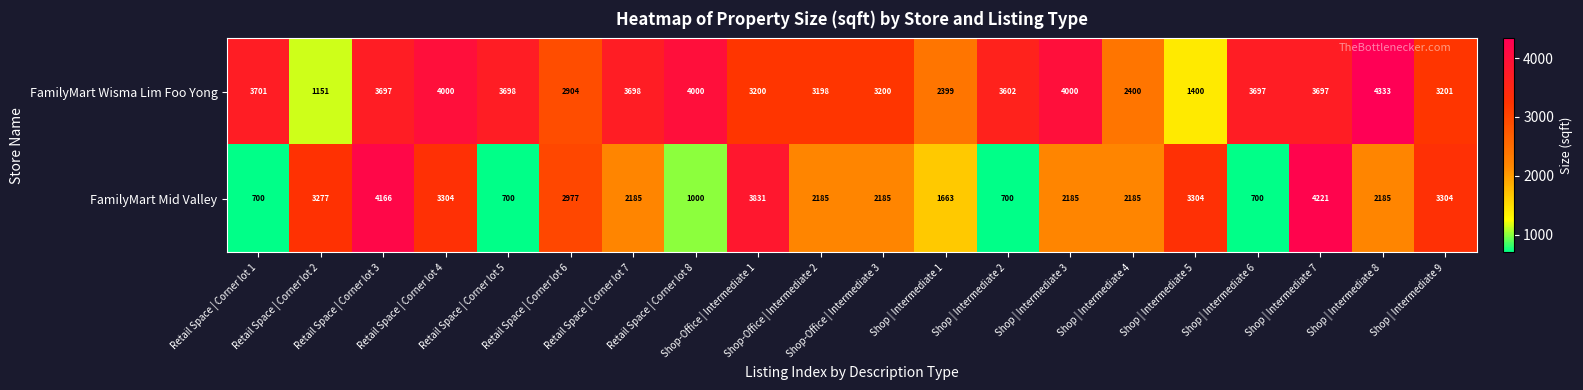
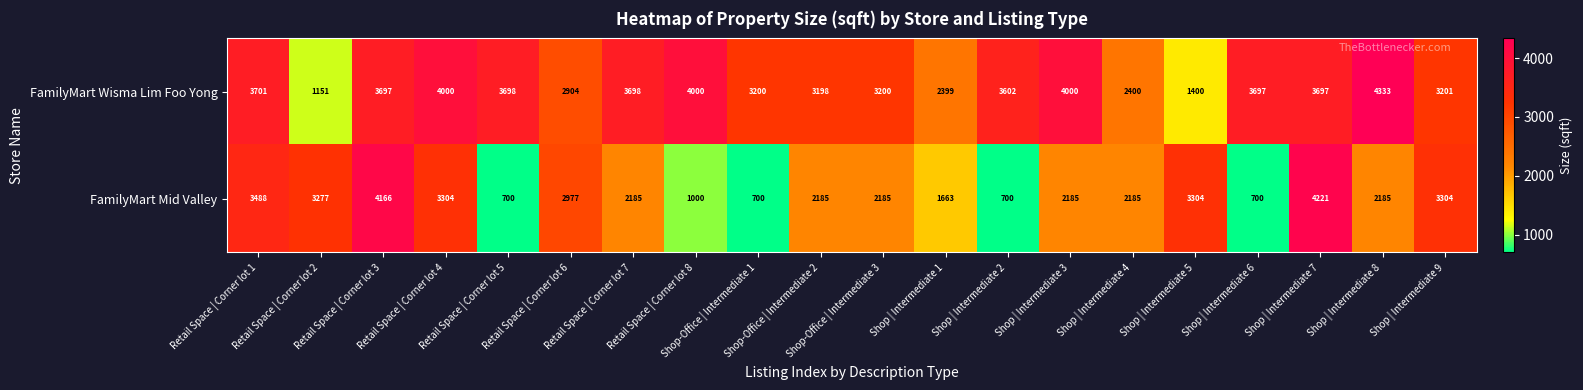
  {
    "FamilyMart Wisma Lim Foo Yong": {
      "Retail Space | Corner lot 1": 3701,
      "Retail Space | Corner lot 2": 1151,
      "Retail Space | Corner lot 3": 3697,
      "Retail Space | Corner lot 4": 4000,
      "Retail Space | Corner lot 5": 3698,
      "Retail Space | Corner lot 6": 2904,
      "Retail Space | Corner lot 7": 3698,
      "Retail Space | Corner lot 8": 4000,
      "Shop-Office | Intermediate 1": 3200,
      "Shop-Office | Intermediate 2": 3198,
      "Shop-Office | Intermediate 3": 3200,
      "Shop | Intermediate 1": 2399,
      "Shop | Intermediate 2": 3602,
      "Shop | Intermediate 3": 4000,
      "Shop | Intermediate 4": 2400,
      "Shop | Intermediate 5": 1400,
      "Shop | Intermediate 6": 3697,
      "Shop | Intermediate 7": 3697,
      "Shop | Intermediate 9": 3201
    },
    "FamilyMart Mid Valley": {
-     "Retail Space | Corner lot 1": 700,
+     "Retail Space | Corner lot 1": 3488,
      "Retail Space | Corner lot 2": 3277,
      "Retail Space | Corner lot 3": 4166,
      "Retail Space | Corner lot 4": 3304,
      "Retail Space | Corner lot 5": 700,
      "Retail Space | Corner lot 6": 2977,
      "Retail Space | Corner lot 7": 2185,
      "Retail Space | Corner lot 8": 1000,
-     "Shop-Office | Intermediate 1": 3831,
+     "Shop-Office | Intermediate 1": 700,
      "Shop-Office | Intermediate 2": 2185,
      "Shop-Office | Intermediate 3": 2185,
      "Shop | Intermediate 1": 1663,
      "Shop | Intermediate 2": 700,
      "Shop | Intermediate 3": 2185,
      "Shop | Intermediate 4": 2185,
      "Shop | Intermediate 5": 3304,
      "Shop | Intermediate 6": 700,
      "Shop | Intermediate 7": 4221,
      "Shop | Intermediate 8": 2185,
      "Shop | Intermediate 9": 3304
    }
  }
